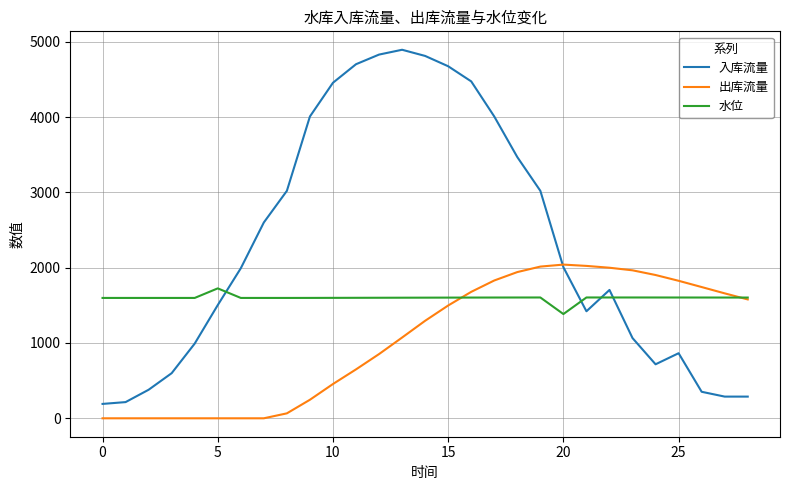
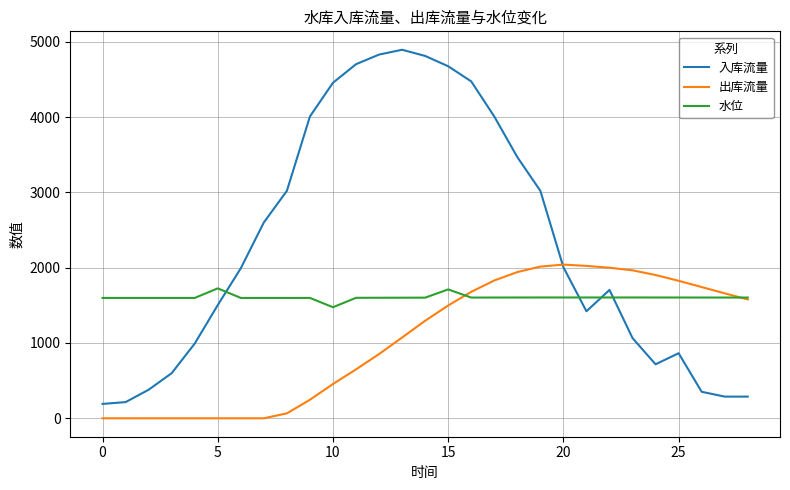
  {
    "入库流量": {
      "0": 200,
      "5": 1500,
      "10": 4500,
      "15": 4700,
      "20": 2000,
      "25": 900
    },
    "出库流量": {
      "0": 0,
      "5": 0,
      "10": 500,
      "15": 1500,
      "20": 2000,
      "25": 1800
    },
    "水位": {
      "0": 1600,
      "5": 1700,
-     "10": 1600,
-     "15": 1600,
-     "20": 1400,
+     "10": 1500,
+     "15": 1700,
+     "20": 1600,
      "25": 1600
    }
  }
